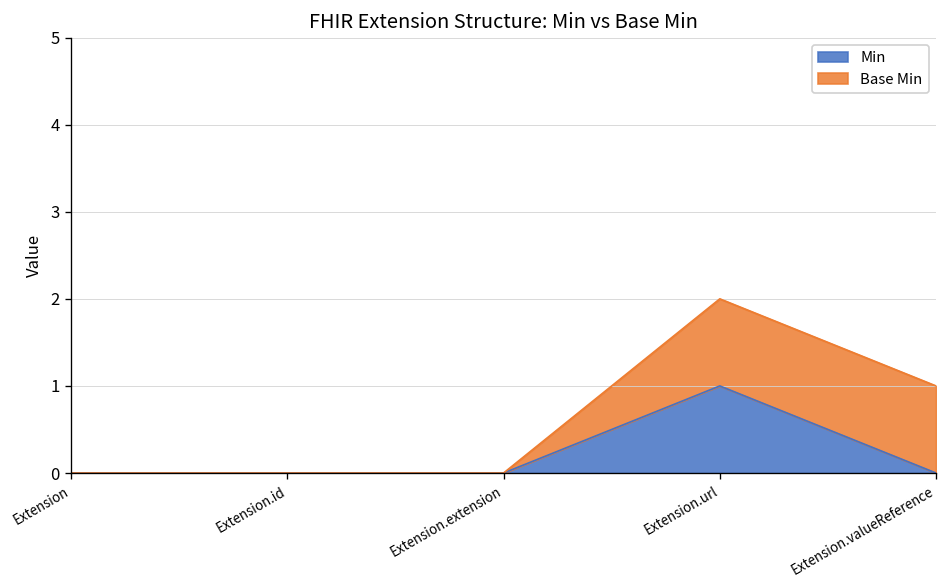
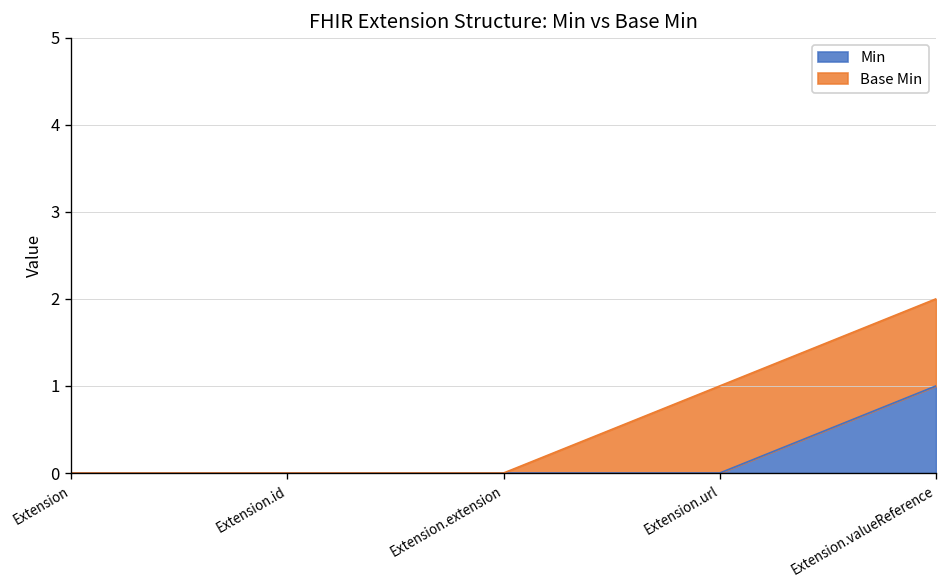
  {
    "Min": {
-     "Extension.url": 1,
-     "Extension.valueReference": 0
+     "Extension.url": 0,
+     "Extension.valueReference": 1
    },
    "Base Min": {
      "Extension.url": 1,
      "Extension.valueReference": 1
    }
  }
